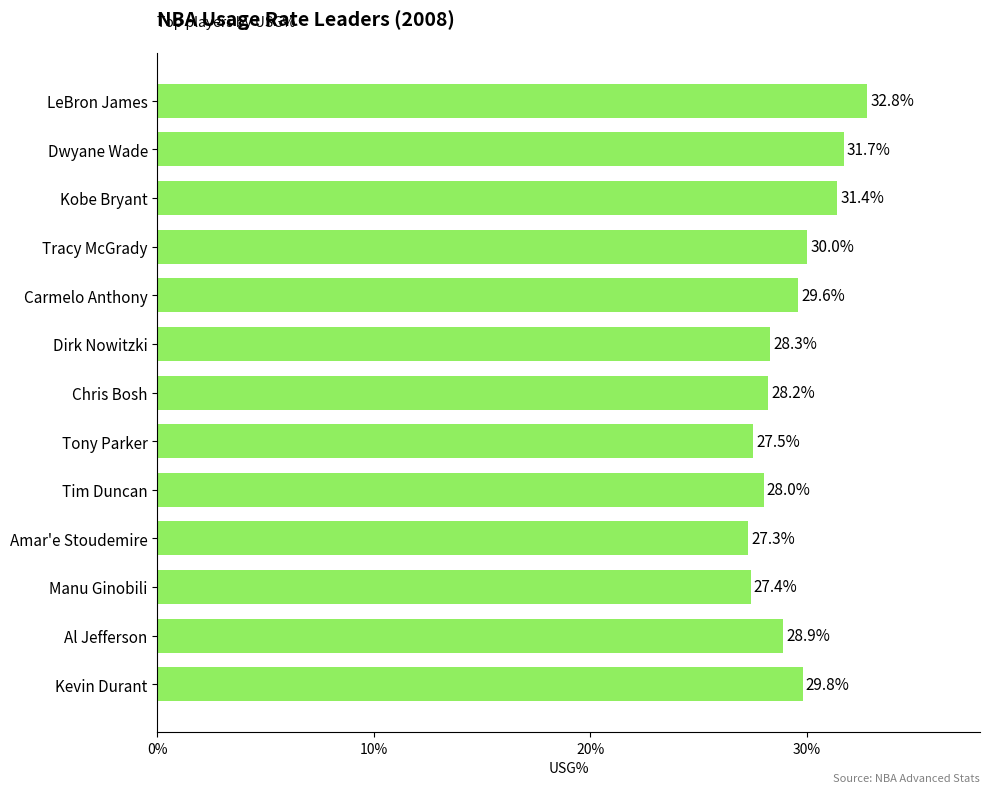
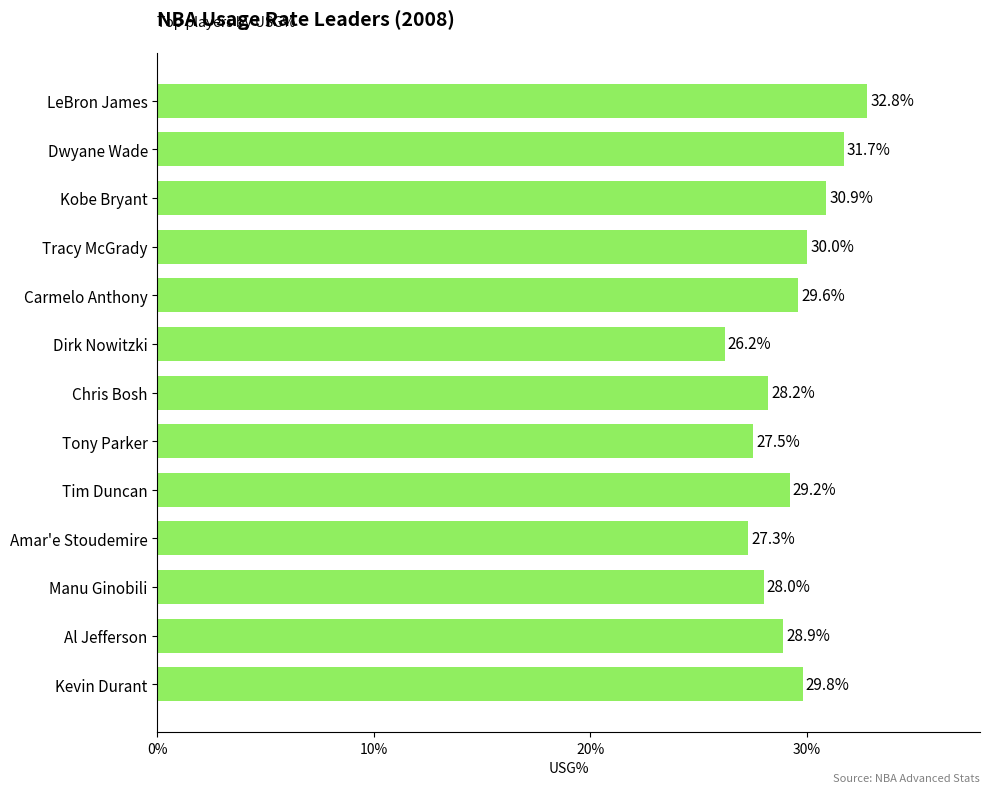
  {
    "LeBron James": "32.8%",
    "Dwyane Wade": "31.7%",
-   "Kobe Bryant": "31.4%",
+   "Kobe Bryant": "30.9%",
    "Tracy McGrady": "30.0%",
    "Carmelo Anthony": "29.6%",
-   "Dirk Nowitzki": "28.3%",
+   "Dirk Nowitzki": "26.2%",
    "Chris Bosh": "28.2%",
    "Tony Parker": "27.5%",
-   "Tim Duncan": "28.0%",
+   "Tim Duncan": "29.2%",
    "Amar'e Stoudemire": "27.3%",
-   "Manu Ginobili": "27.4%",
+   "Manu Ginobili": "28.0%",
    "Al Jefferson": "28.9%",
    "Kevin Durant": "29.8%"
  }
